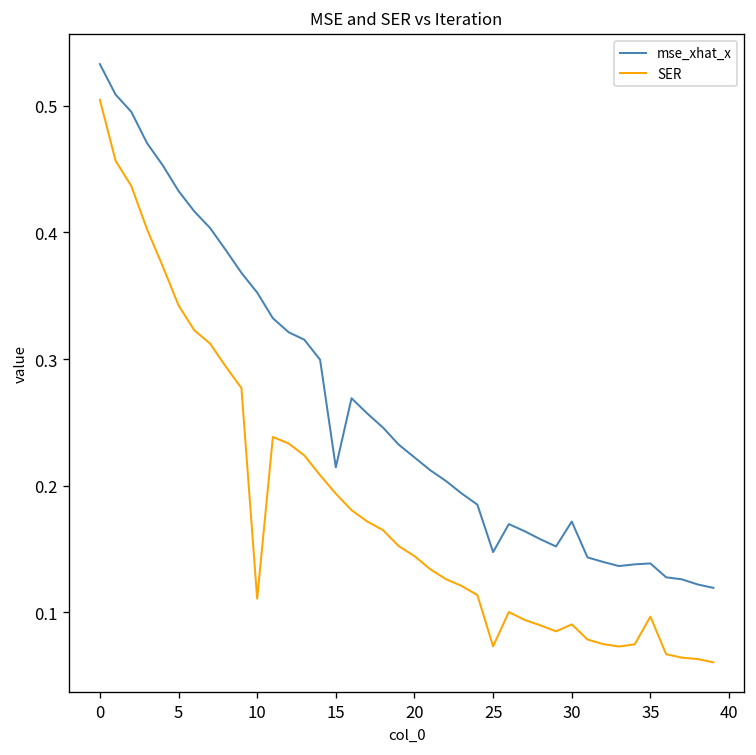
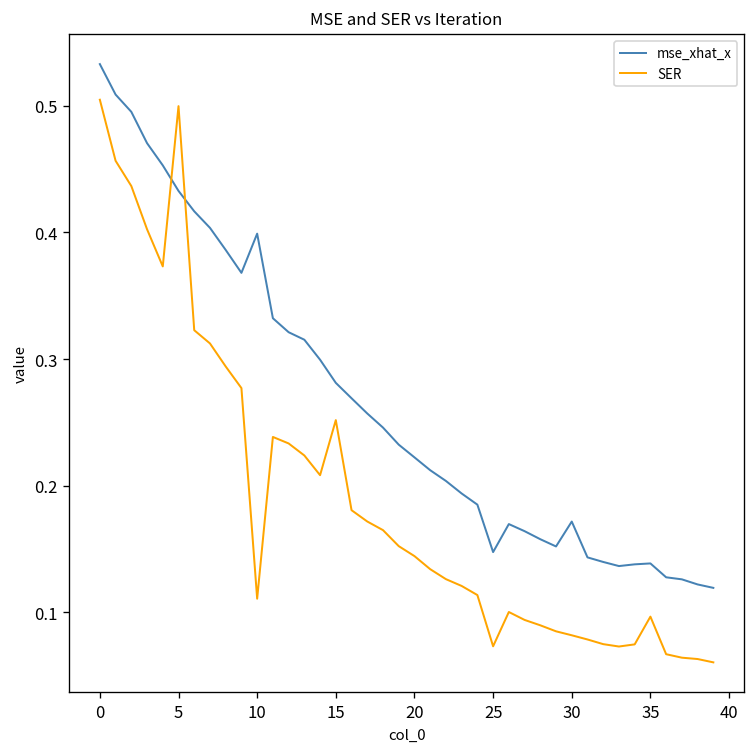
  {
    "mse_xhat_x": {
      "0": 0.533,
      "5": 0.433,
-     "10": 0.352,
-     "15": 0.215,
+     "10": 0.399,
+     "15": 0.281,
      "20": 0.222,
      "25": 0.148,
      "30": 0.172,
      "35": 0.139
    },
    "SER": {
      "0": 0.505,
-     "5": 0.342,
+     "5": 0.500,
      "10": 0.111,
-     "15": 0.194,
+     "15": 0.252,
      "20": 0.144,
      "25": 0.073,
-     "30": 0.091,
+     "30": 0.082,
      "35": 0.097
    }
  }
